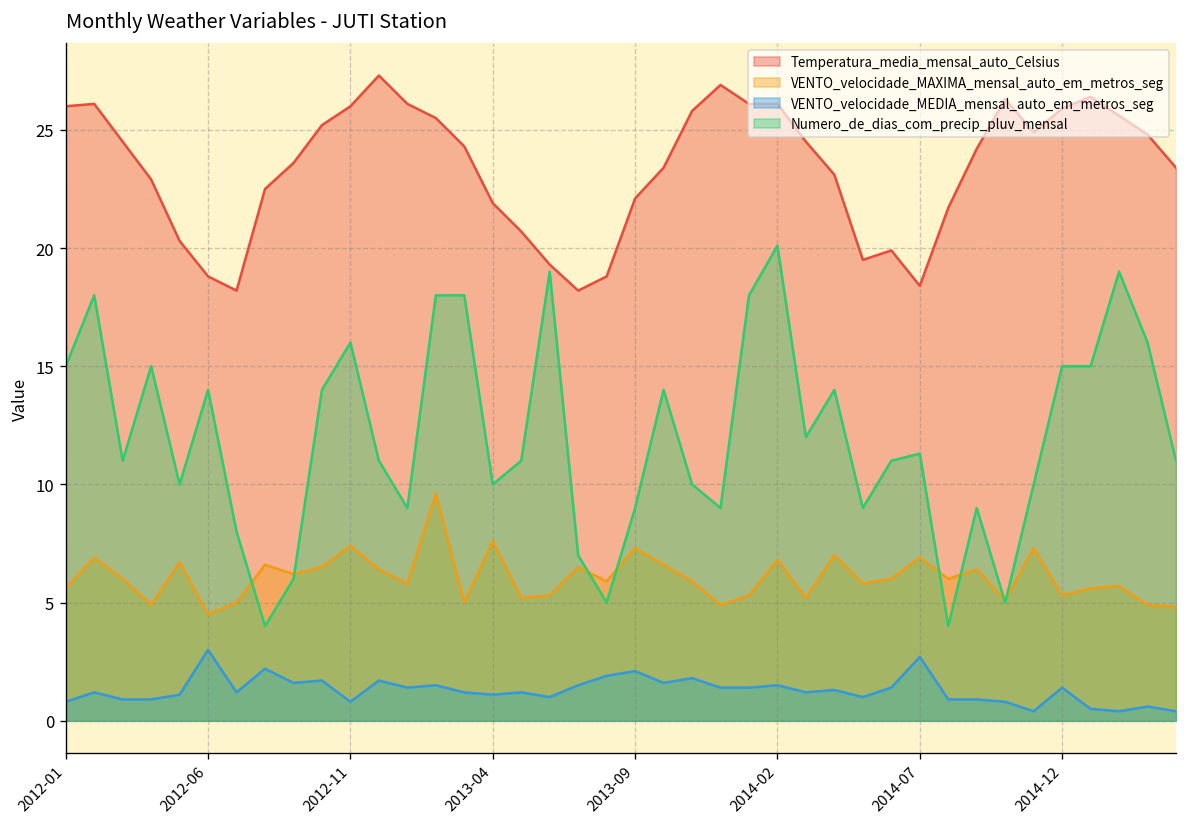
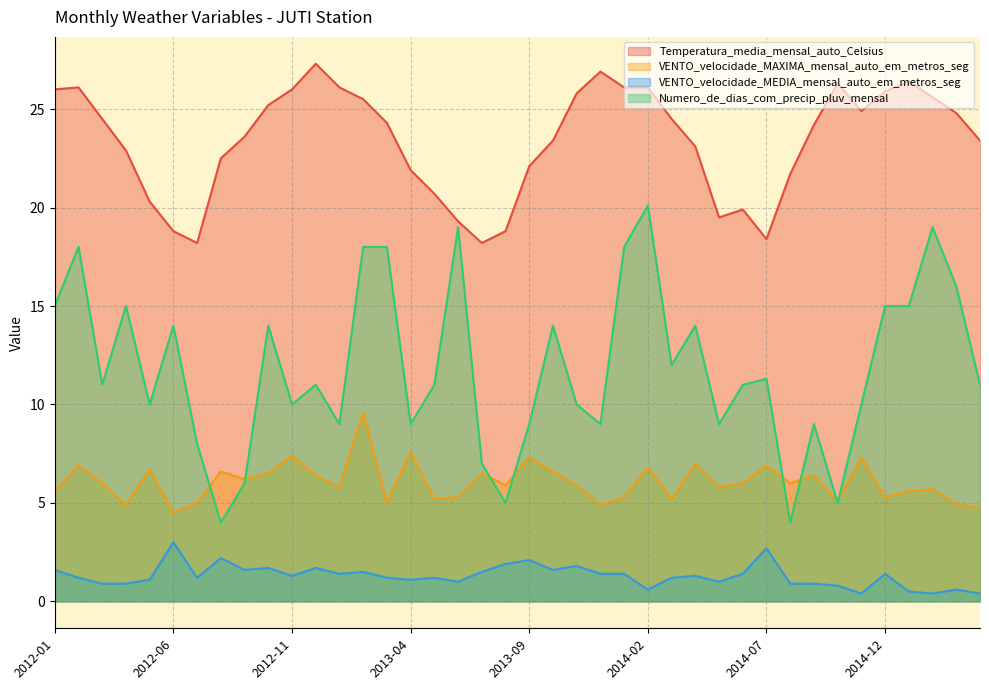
  {
    "VENTO_velocidade_MEDIA_mensal_auto_em_metros_seg": {
-     "2012-01": 0.8,
+     "2012-01": 1.6,
      "2012-06": 3.0,
-     "2012-11": 0.8,
+     "2012-11": 1.3,
      "2013-04": 1.1,
      "2013-09": 2.1,
-     "2014-02": 1.5,
+     "2014-02": 0.6,
      "2014-07": 2.7,
      "2014-12": 1.4
    },
    "Numero_de_dias_com_precip_pluv_mensal": {
      "2012-01": 15,
      "2012-06": 14,
-     "2012-11": 16,
-     "2013-04": 10,
+     "2012-11": 10,
+     "2013-04": 9,
      "2013-09": 9,
      "2014-02": 20,
      "2014-07": 11.3,
      "2014-12": 15
    }
  }
